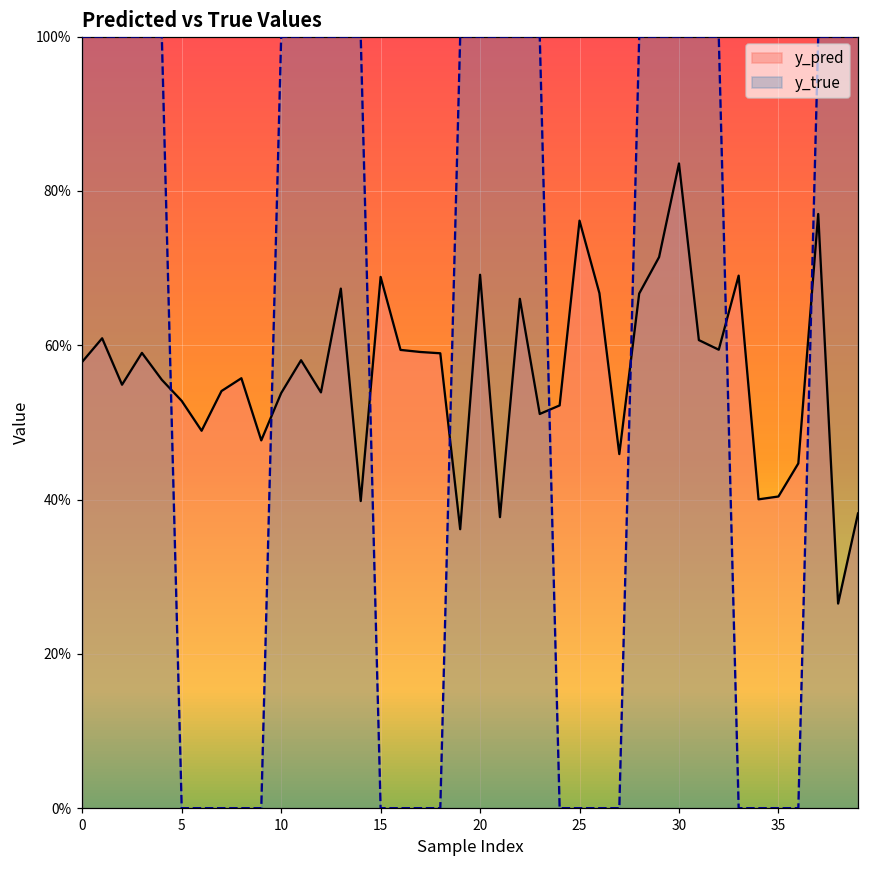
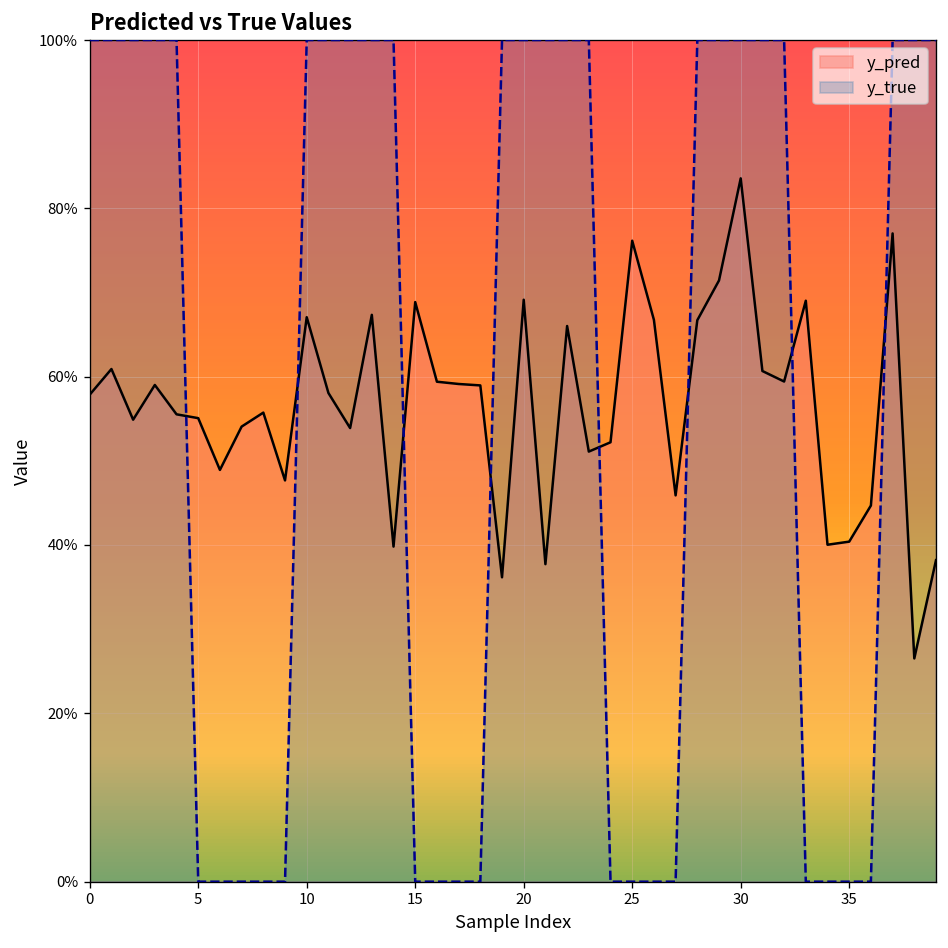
  {
    "y_pred": {
      "0": "58%",
-     "5": "53%",
-     "10": "54%",
+     "5": "55%",
+     "10": "67%",
      "15": "69%",
      "20": "69%",
      "25": "76%",
      "30": "84%",
      "35": "40%"
    },
    "y_true": {
      "0": "100%",
      "5": "0%",
      "10": "100%",
      "15": "0%",
      "20": "100%",
      "25": "0%",
      "30": "100%",
      "35": "0%"
    }
  }
